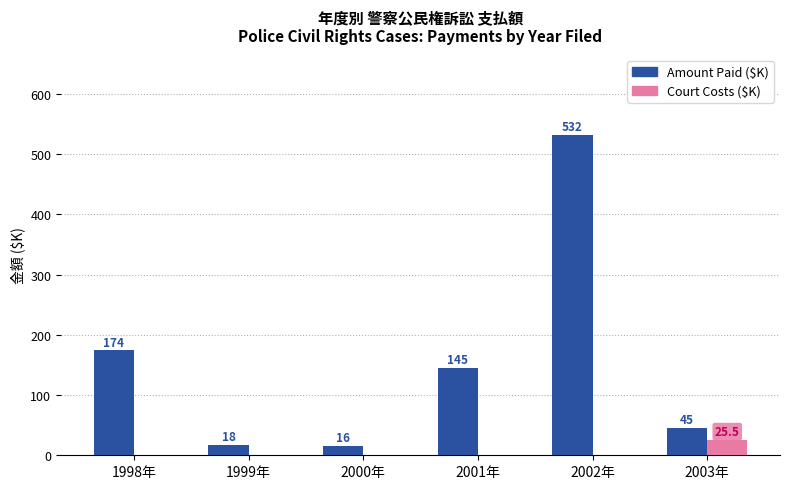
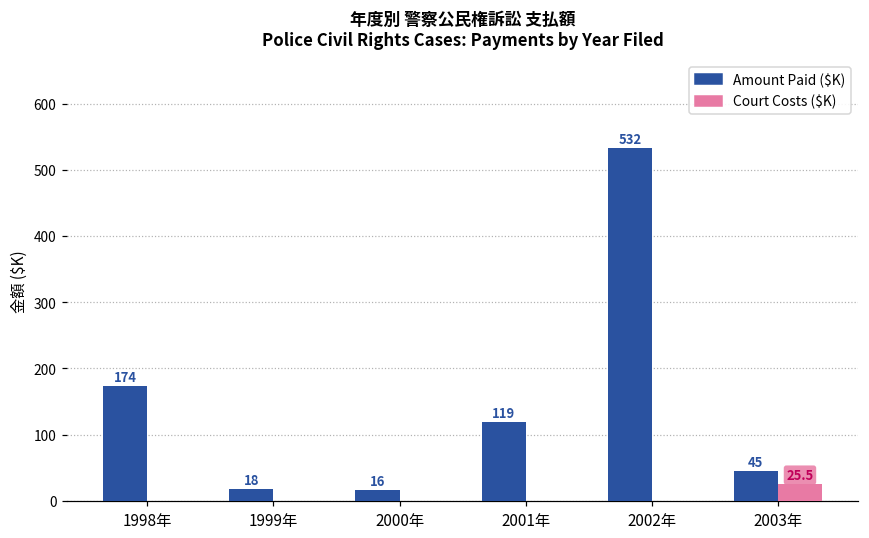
  {
    "Amount Paid ($K)": {
      "1998年": 174,
      "1999年": 18,
      "2000年": 16,
-     "2001年": 145,
+     "2001年": 119,
      "2002年": 532,
      "2003年": 45
    },
    "Court Costs ($K)": {
      "1998年": 0,
      "1999年": 0,
      "2000年": 0,
      "2001年": 0,
      "2002年": 0
    }
  }
